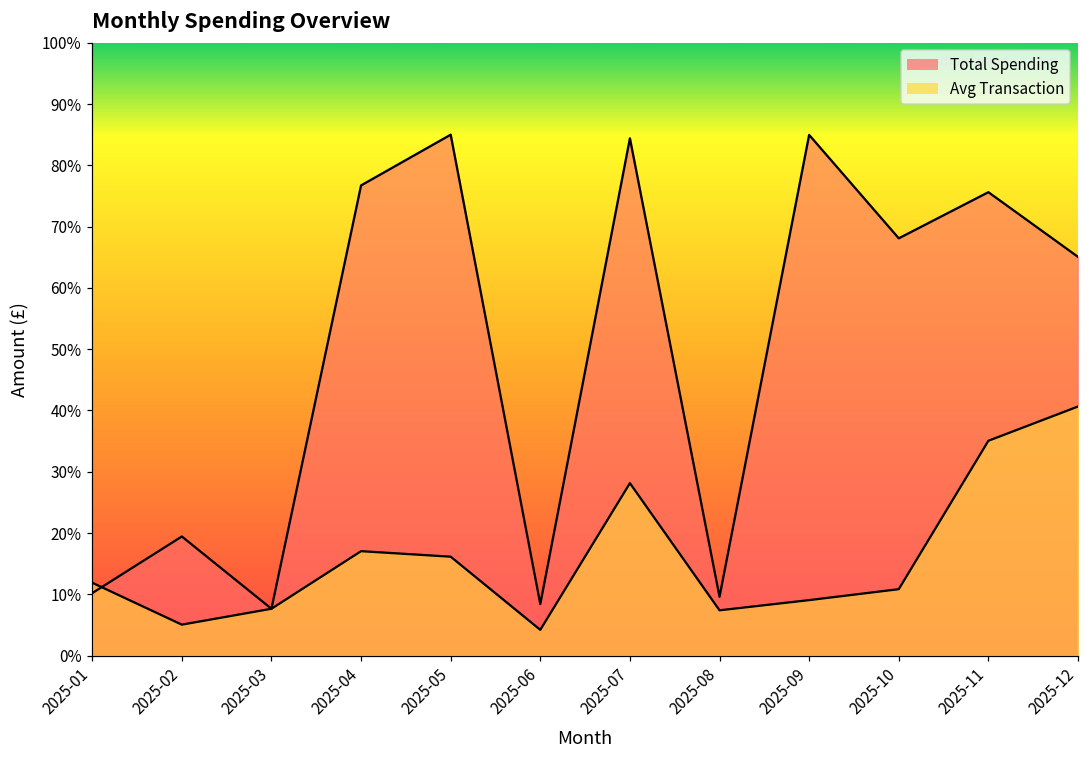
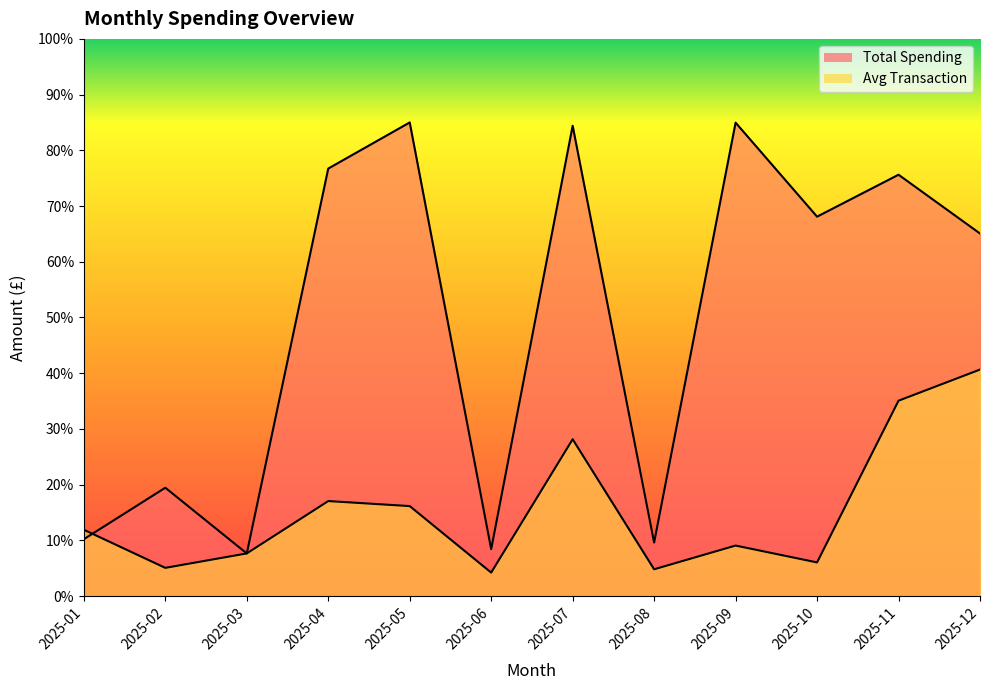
  {
    "Total Spending": {
      "2025-01": "10%",
      "2025-02": "19%",
      "2025-04": "77%",
      "2025-05": "85%",
      "2025-06": "8%",
      "2025-07": "84%",
      "2025-08": "10%",
      "2025-09": "85%",
      "2025-10": "68%",
      "2025-11": "76%",
      "2025-12": "65%"
    },
    "Avg Transaction": {
      "2025-01": "12%",
      "2025-02": "5%",
      "2025-04": "17%",
      "2025-05": "16%",
      "2025-06": "4%",
      "2025-07": "28%",
-     "2025-08": "7%",
+     "2025-08": "5%",
      "2025-09": "9%",
-     "2025-10": "11%",
+     "2025-10": "6%",
      "2025-11": "35%",
      "2025-12": "41%"
    }
  }
